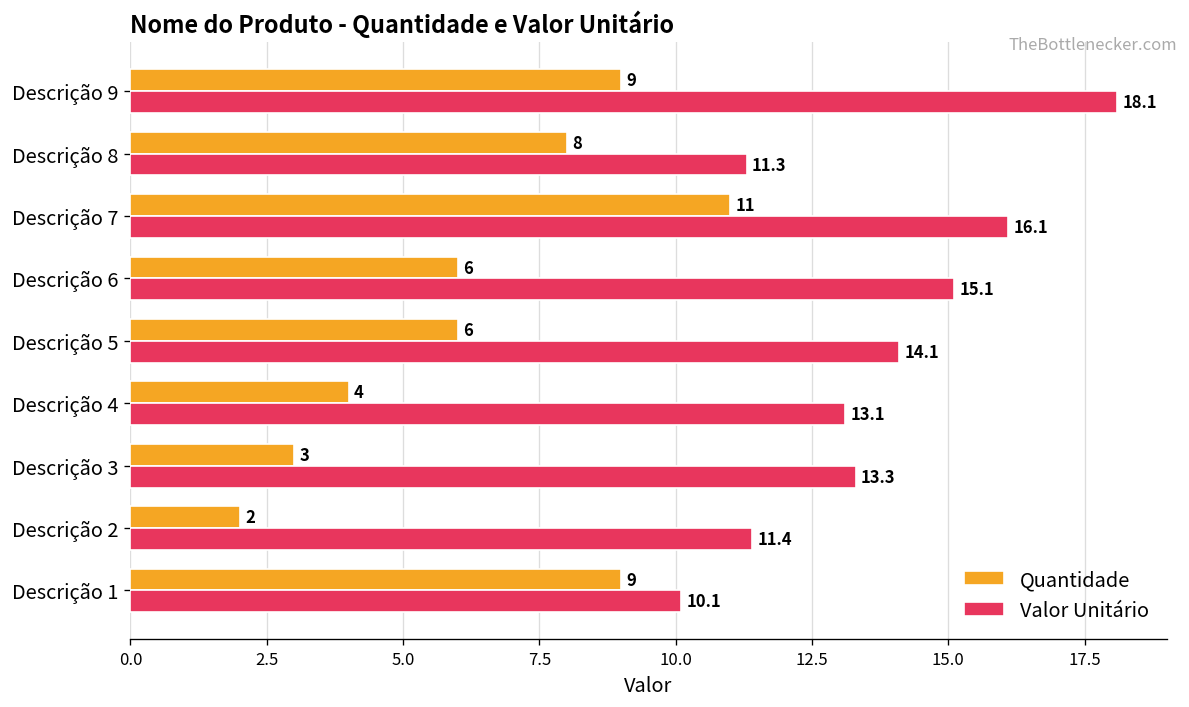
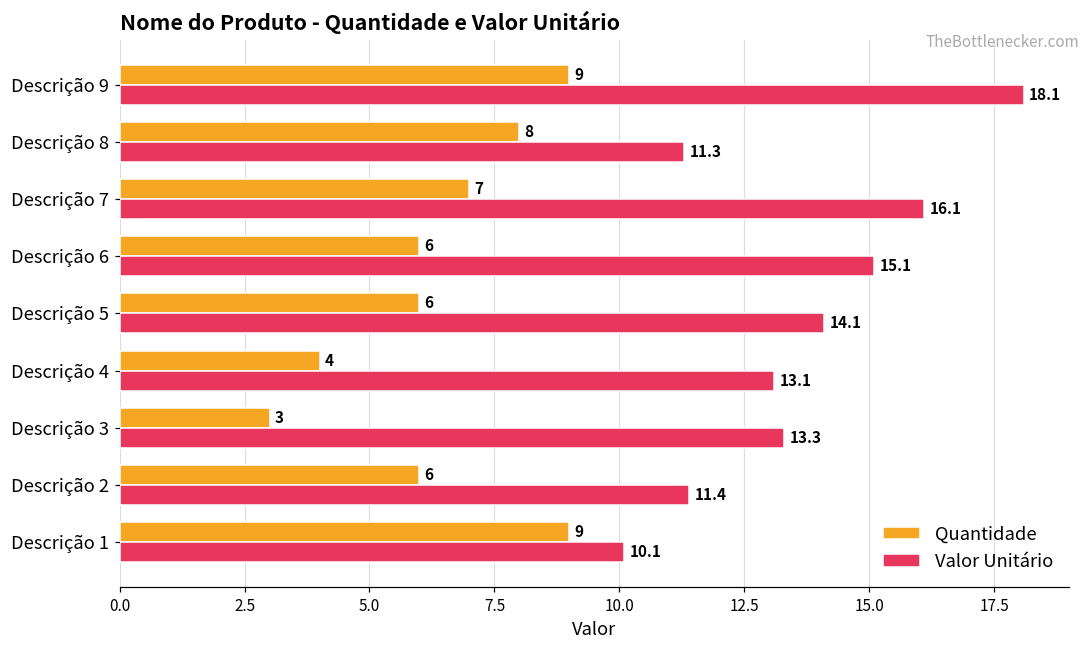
  {
    "Quantidade": {
      "Descrição 9": 9,
      "Descrição 8": 8,
-     "Descrição 7": 11,
+     "Descrição 7": 7,
      "Descrição 6": 6,
      "Descrição 5": 6,
      "Descrição 4": 4,
      "Descrição 3": 3,
-     "Descrição 2": 2,
+     "Descrição 2": 6,
      "Descrição 1": 9
    },
    "Valor Unitário": {
      "Descrição 9": 18.1,
      "Descrição 8": 11.3,
      "Descrição 7": 16.1,
      "Descrição 6": 15.1,
      "Descrição 5": 14.1,
      "Descrição 4": 13.1,
      "Descrição 3": 13.3,
      "Descrição 2": 11.4,
      "Descrição 1": 10.1
    }
  }
